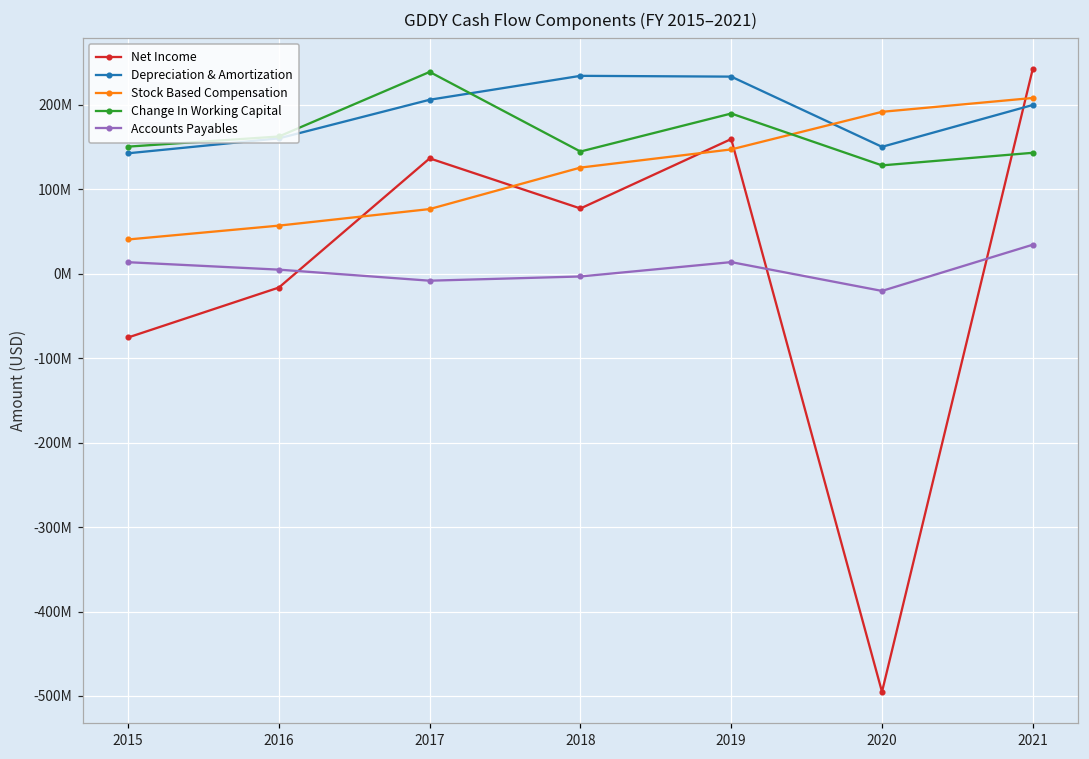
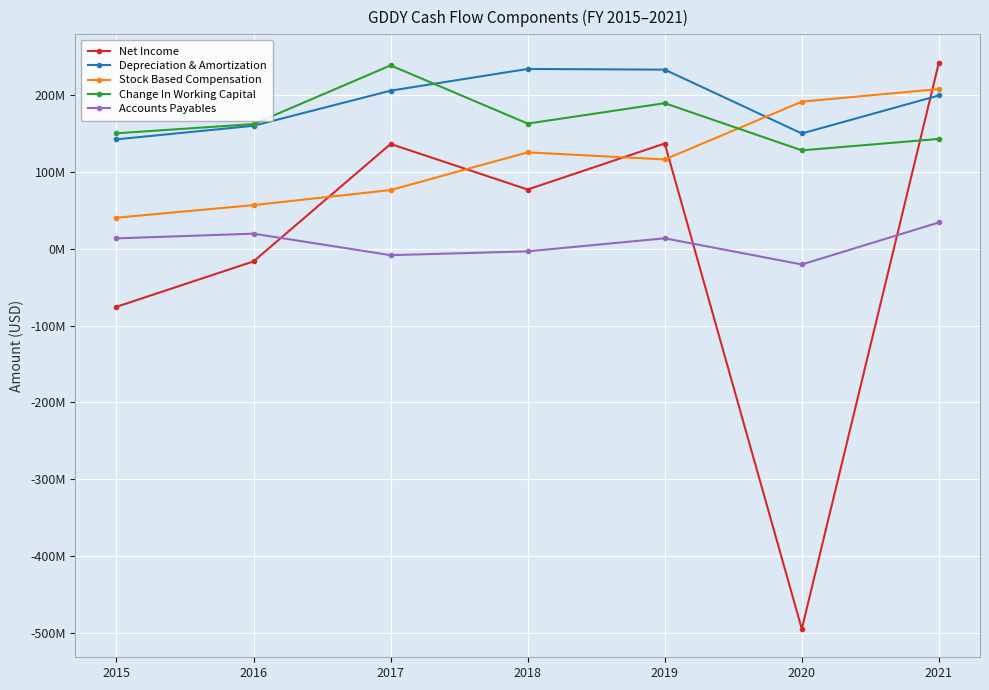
  {
    "Net Income": {
      "2015": -80000000,
      "2016": -20000000,
      "2017": 140000000,
      "2018": 80000000,
-     "2019": 160000000,
+     "2019": 140000000,
      "2020": -500000000,
      "2021": 240000000
    },
    "Depreciation & Amortization": {
      "2015": 140000000,
      "2017": 210000000,
      "2018": 230000000,
      "2019": 230000000,
      "2020": 150000000,
      "2021": 200000000
    },
    "Stock Based Compensation": {
      "2015": 40000000,
      "2016": 60000000,
      "2017": 80000000,
      "2018": 130000000,
-     "2019": 150000000,
+     "2019": 120000000,
      "2020": 190000000,
      "2021": 210000000
    },
    "Change In Working Capital": {
      "2015": 150000000,
      "2017": 240000000,
-     "2018": 140000000,
+     "2018": 160000000,
      "2019": 190000000,
      "2020": 130000000,
      "2021": 140000000
    },
    "Accounts Payables": {
      "2015": 10000000,
-     "2016": 0,
+     "2016": 20000000,
      "2017": -10000000,
      "2018": 0,
      "2019": 10000000,
      "2020": -20000000,
      "2021": 30000000
    }
  }
